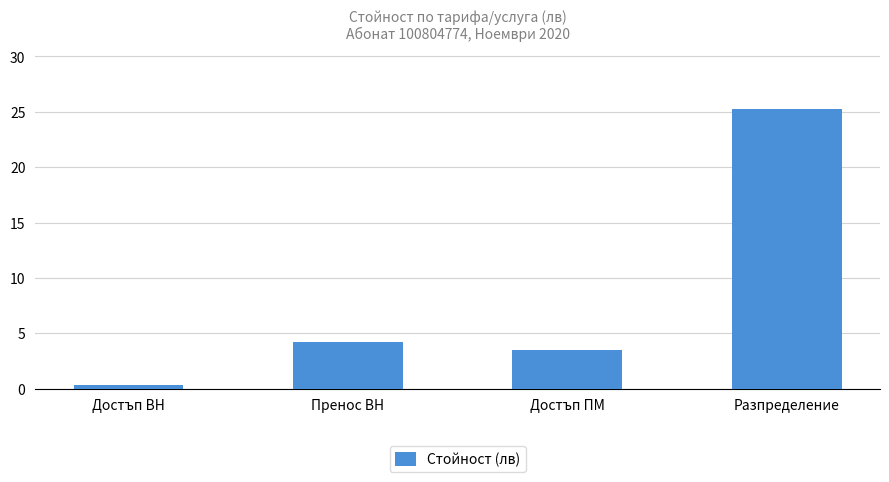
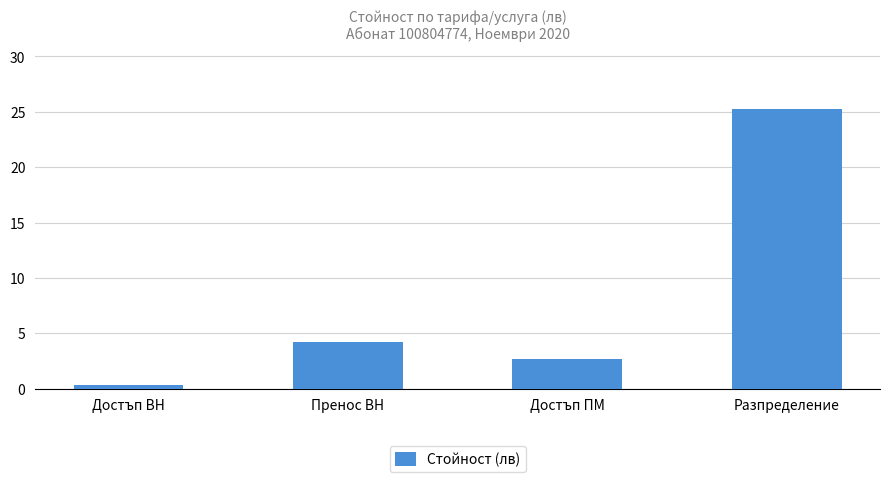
  {
    "Достъп ВН": 0.3,
    "Пренос ВН": 4.2,
-   "Достъп ПМ": 3.5,
+   "Достъп ПМ": 2.7,
    "Разпределение": 25.3
  }
